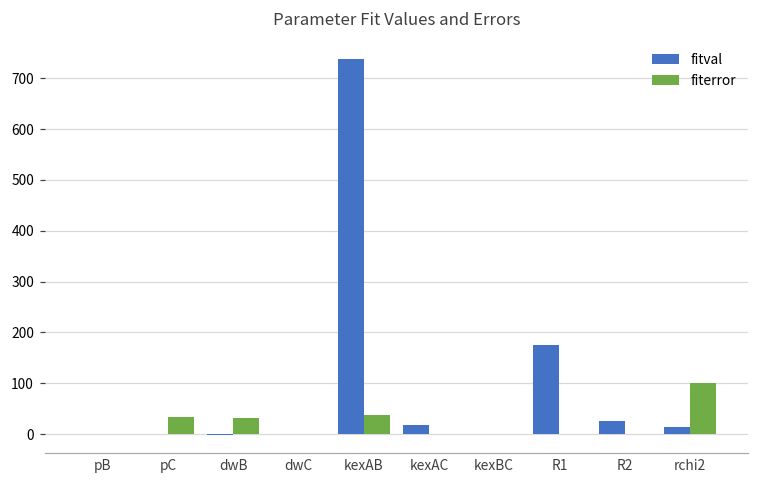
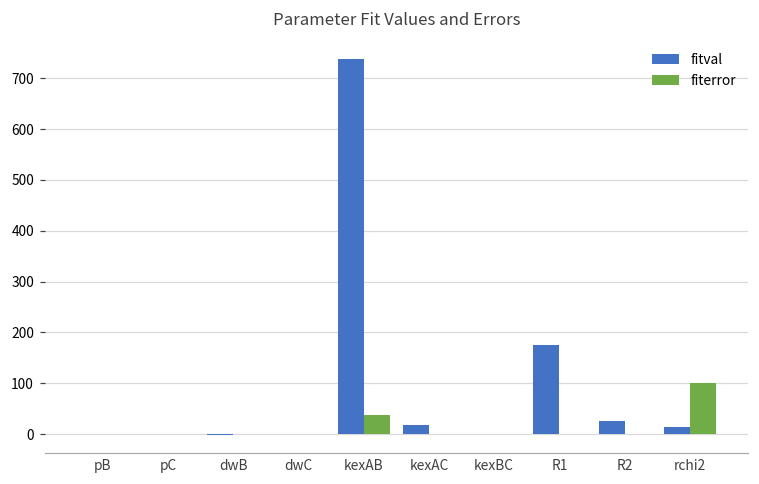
  {
    "fitval": {
      "pC": 0,
      "dwC": 0,
      "kexAB": 740,
      "kexAC": 20,
      "kexBC": 0,
      "R1": 170,
      "R2": 30,
      "rchi2": 10
    },
    "fiterror": {
-     "pC": 30,
-     "dwB": 30,
+     "pC": 0,
+     "dwB": 0,
      "dwC": 0,
      "kexAB": 40,
      "kexAC": 0,
      "kexBC": 0,
      "rchi2": 100
    }
  }
